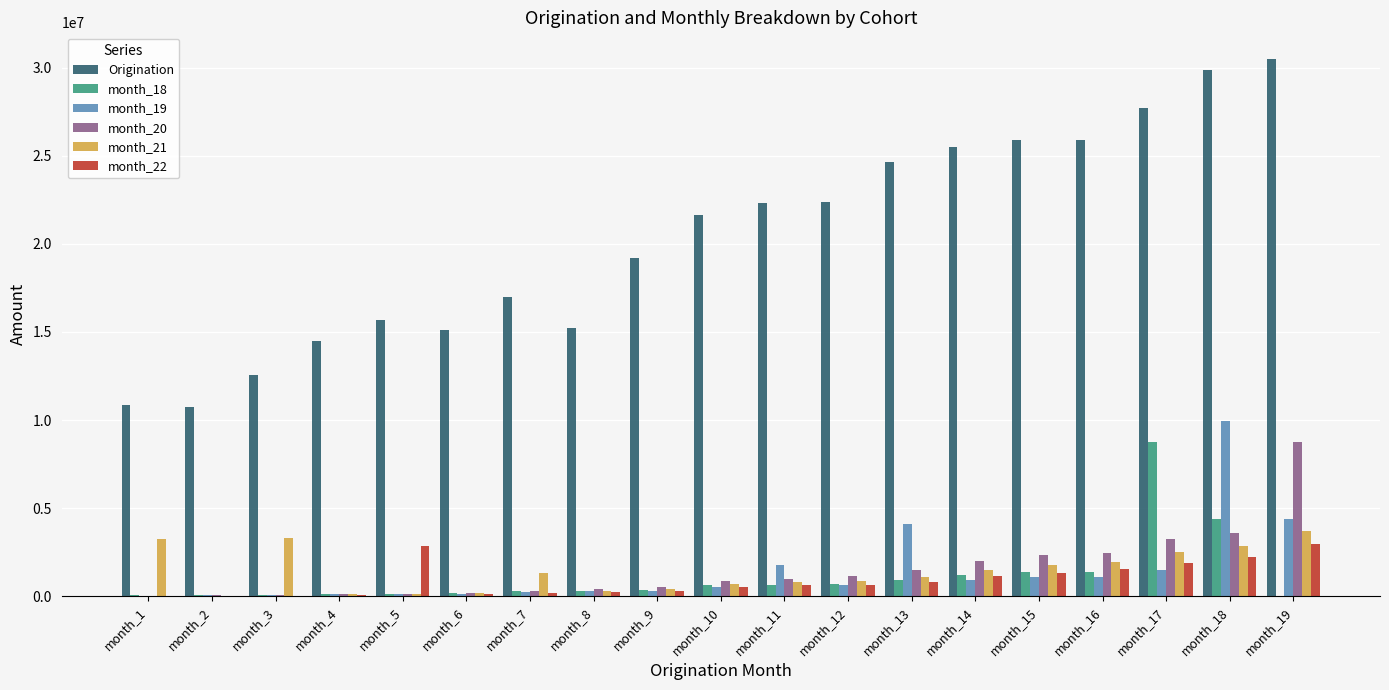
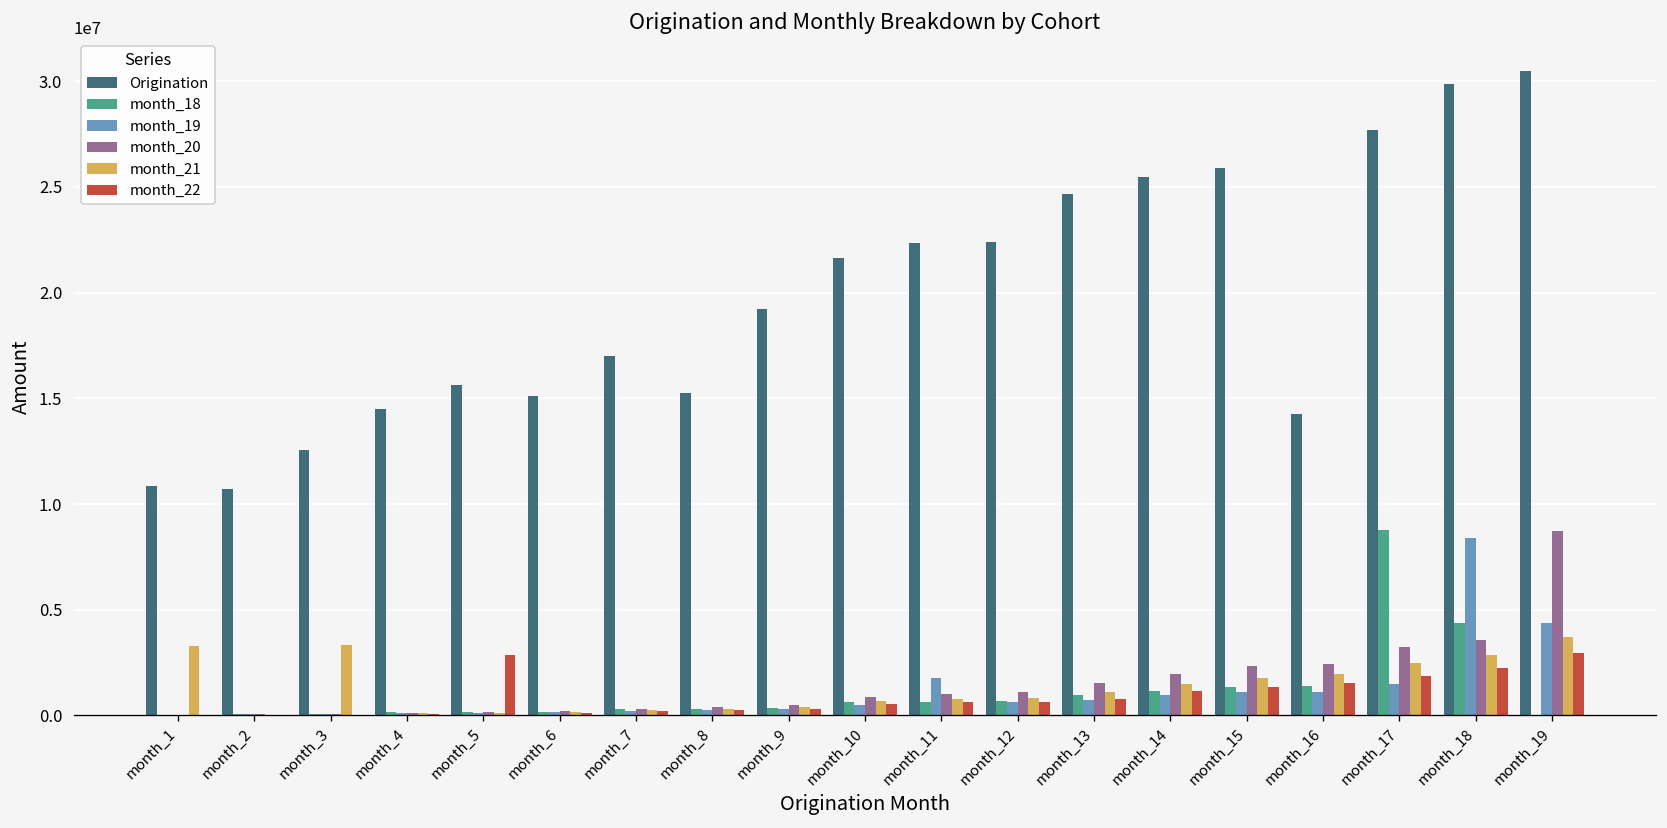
  {
    "Origination": {
      "month_1": 10900000,
      "month_2": 10700000,
      "month_3": 12600000,
      "month_4": 14500000,
      "month_5": 15700000,
      "month_6": 15100000,
      "month_7": 17000000,
      "month_8": 15300000,
      "month_9": 19200000,
      "month_10": 21600000,
      "month_11": 22300000,
      "month_12": 22400000,
      "month_13": 24700000,
      "month_14": 25500000,
      "month_15": 25900000,
-     "month_16": 25900000,
+     "month_16": 14300000,
      "month_17": 27700000,
      "month_18": 29900000,
      "month_19": 30500000
    },
    "month_18": {
      "month_4": 100000,
      "month_5": 100000,
      "month_6": 200000,
      "month_7": 300000,
      "month_8": 300000,
      "month_9": 400000,
      "month_10": 600000,
      "month_11": 600000,
      "month_12": 700000,
      "month_13": 900000,
      "month_14": 1200000,
      "month_15": 1400000,
      "month_16": 1400000,
      "month_17": 8800000,
      "month_18": 4400000,
      "month_19": 0
    },
    "month_19": {
      "month_7": 200000,
      "month_8": 300000,
      "month_9": 300000,
      "month_10": 500000,
      "month_11": 1700000,
      "month_12": 600000,
-     "month_13": 4100000,
+     "month_13": 700000,
      "month_14": 900000,
      "month_15": 1100000,
      "month_16": 1100000,
      "month_17": 1500000,
-     "month_18": 9900000,
+     "month_18": 8400000,
      "month_19": 4400000
    },
    "month_20": {
      "month_5": 200000,
      "month_6": 200000,
      "month_7": 300000,
      "month_8": 400000,
      "month_9": 500000,
      "month_10": 900000,
      "month_11": 1000000,
      "month_12": 1100000,
      "month_13": 1500000,
      "month_14": 2000000,
      "month_15": 2300000,
      "month_16": 2400000,
      "month_17": 3200000,
      "month_18": 3600000,
      "month_19": 8700000
    },
    "month_21": {
      "month_1": 3300000,
      "month_3": 3300000,
      "month_6": 200000,
-     "month_7": 1300000,
+     "month_7": 300000,
      "month_8": 300000,
      "month_9": 400000,
      "month_10": 700000,
      "month_11": 800000,
      "month_12": 800000,
      "month_13": 1100000,
      "month_14": 1500000,
      "month_15": 1800000,
      "month_16": 1900000,
      "month_17": 2500000,
      "month_18": 2900000,
      "month_19": 3700000
    },
    "month_22": {
      "month_5": 2900000,
      "month_7": 200000,
      "month_8": 300000,
      "month_9": 300000,
      "month_10": 500000,
      "month_11": 600000,
      "month_12": 600000,
      "month_13": 800000,
      "month_14": 1200000,
      "month_15": 1300000,
      "month_16": 1500000,
      "month_17": 1900000,
      "month_18": 2200000,
      "month_19": 2900000
    }
  }
